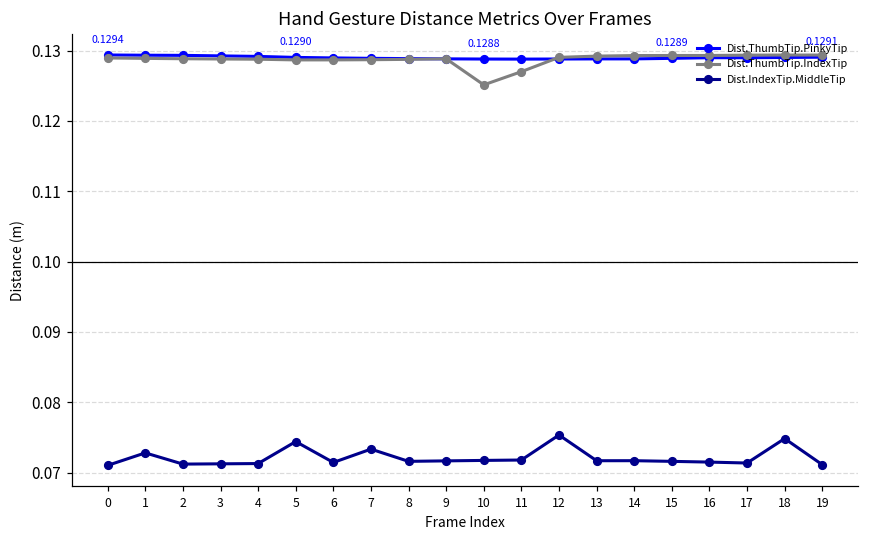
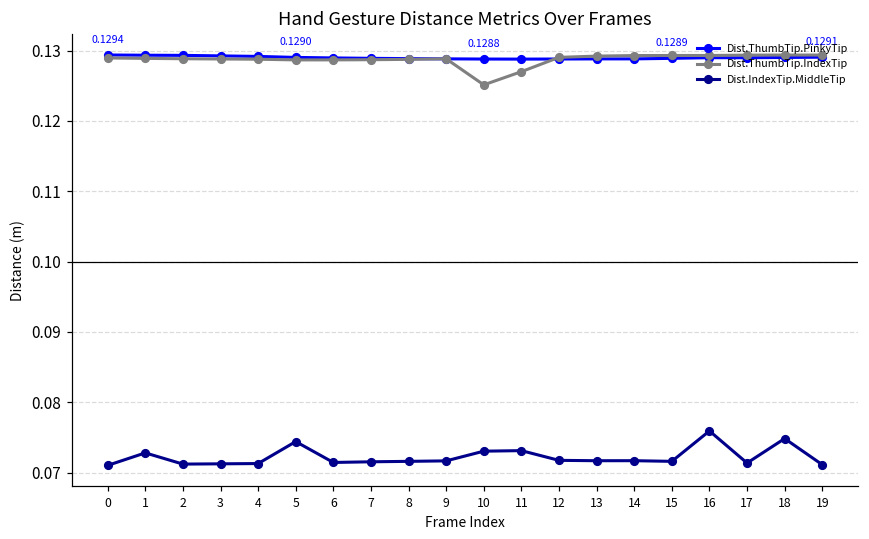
  {
    "Dist.ThumbTip.PinkyTip": {
      "0": 0.1294,
      "10": 0.1288,
      "15": 0.1289
    },
    "Dist.ThumbTip.IndexTip": {
      "0": 0.129,
      "1": 0.129,
      "2": 0.129,
      "3": 0.129,
      "10": 0.125,
      "11": 0.127,
      "14": 0.129
    },
    "Dist.IndexTip.MiddleTip": {
      "0": 0.071,
      "1": 0.073,
      "2": 0.071,
      "3": 0.071,
      "4": 0.071,
      "5": 0.074,
      "6": 0.071,
-     "7": 0.073,
+     "7": 0.072,
      "8": 0.072,
      "9": 0.072,
-     "10": 0.072,
-     "11": 0.072,
-     "12": 0.075,
+     "10": 0.073,
+     "11": 0.073,
+     "12": 0.072,
      "13": 0.072,
      "14": 0.072,
      "15": 0.072,
-     "16": 0.072,
+     "16": 0.076,
      "17": 0.071,
      "18": 0.075,
      "19": 0.071
    }
  }
